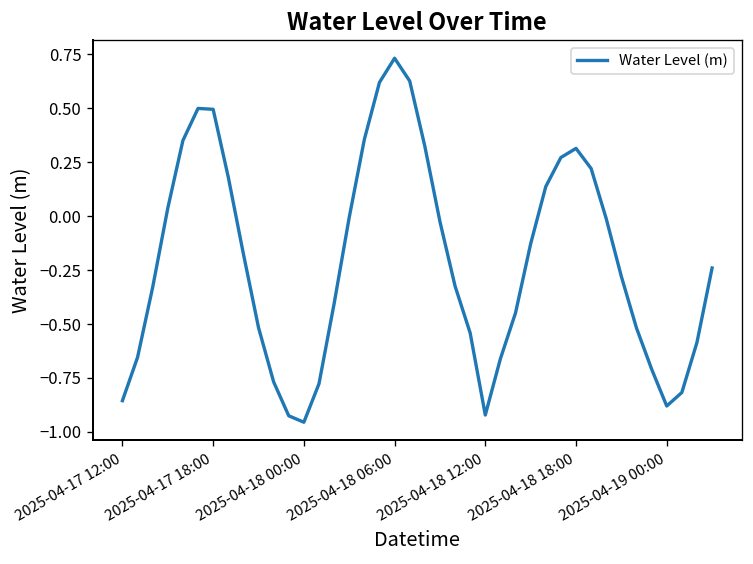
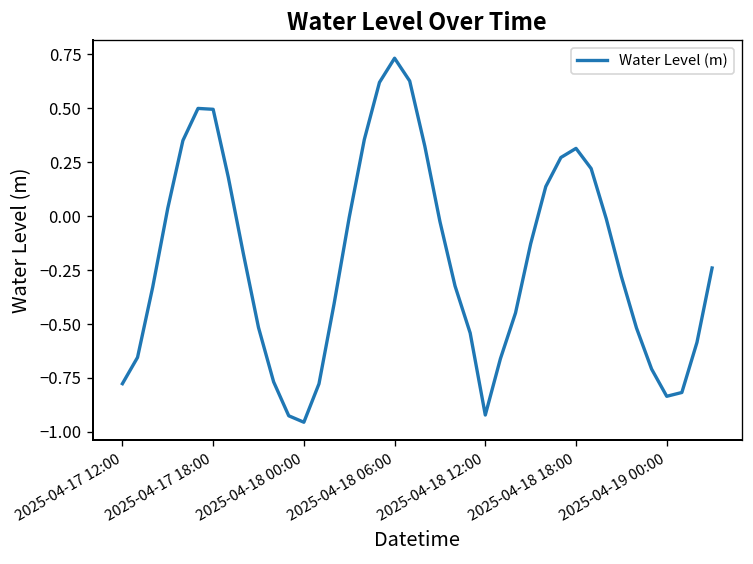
  {
-   "2025-04-17 12:00": -0.86,
+   "2025-04-17 12:00": -0.78,
    "2025-04-17 18:00": 0.50,
    "2025-04-18 00:00": -0.96,
    "2025-04-18 06:00": 0.73,
    "2025-04-18 12:00": -0.92,
    "2025-04-18 18:00": 0.31,
-   "2025-04-19 00:00": -0.88
+   "2025-04-19 00:00": -0.83
  }
